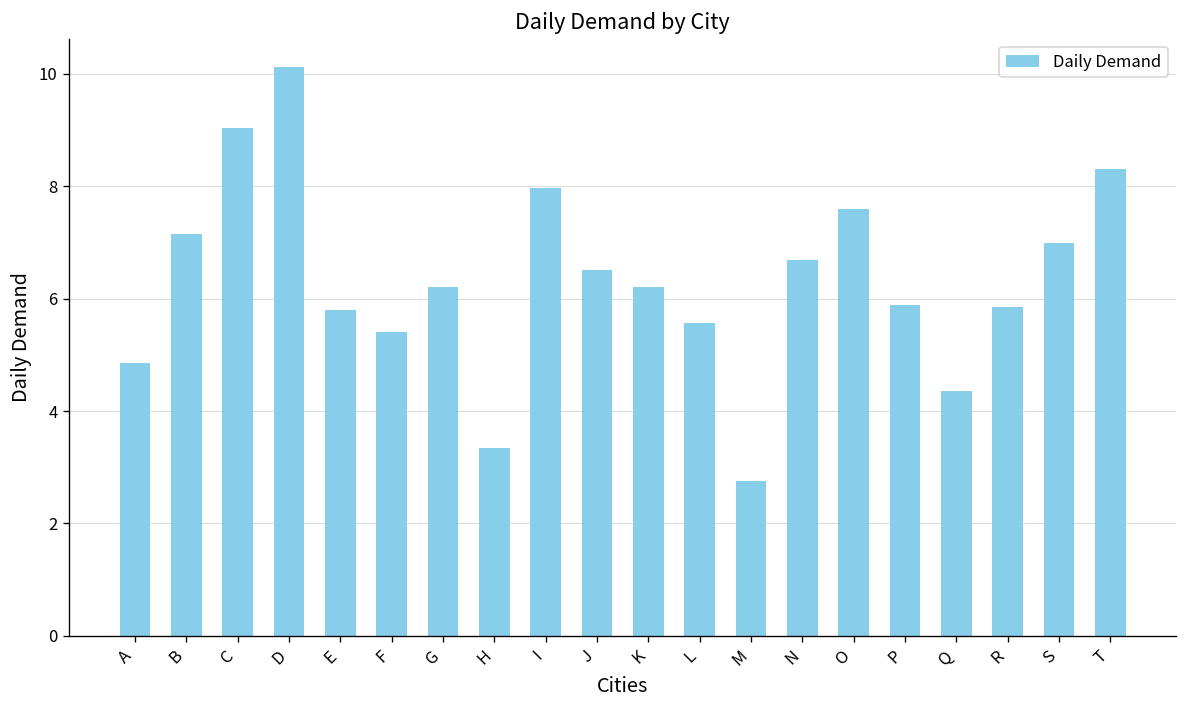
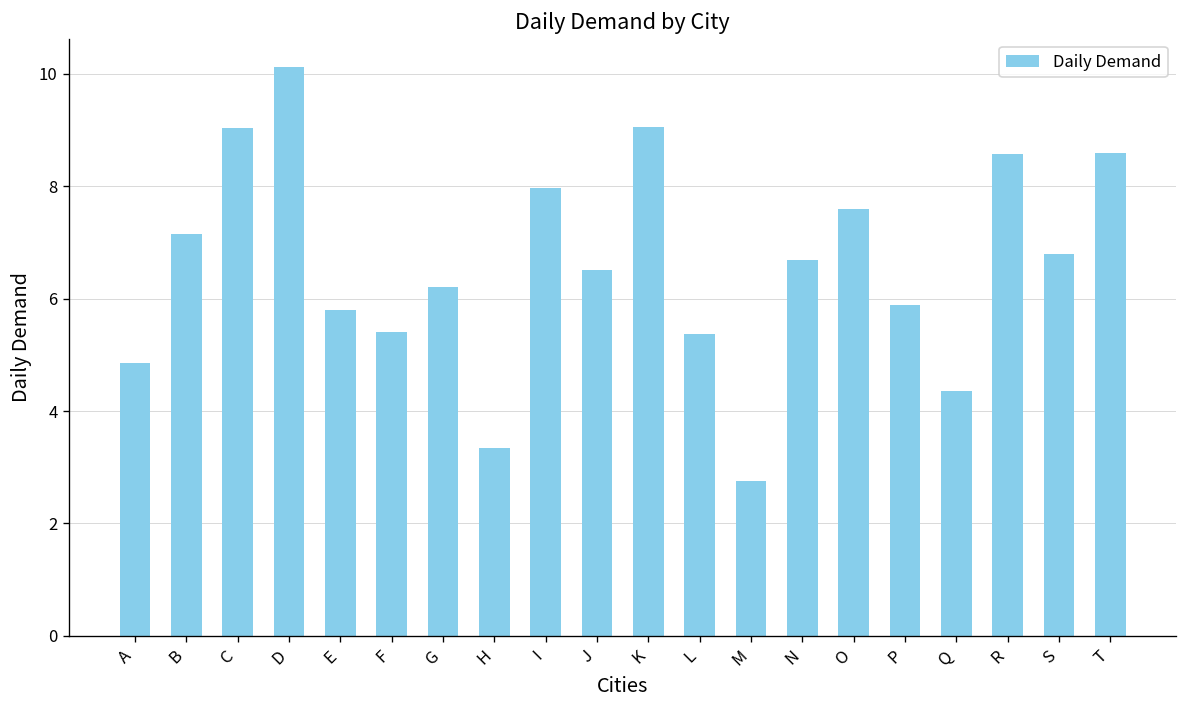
  {
    "A": 4.9,
    "B": 7.2,
    "C": 9.0,
    "D": 10.1,
    "E": 5.8,
    "F": 5.4,
    "G": 6.2,
    "H": 3.3,
    "I": 8.0,
    "J": 6.5,
-   "K": 6.2,
-   "L": 5.6,
+   "K": 9.1,
+   "L": 5.4,
    "M": 2.8,
    "N": 6.7,
    "O": 7.6,
    "P": 5.9,
    "Q": 4.4,
-   "R": 5.9,
-   "S": 7.0,
-   "T": 8.3
+   "R": 8.6,
+   "S": 6.8,
+   "T": 8.6
  }
